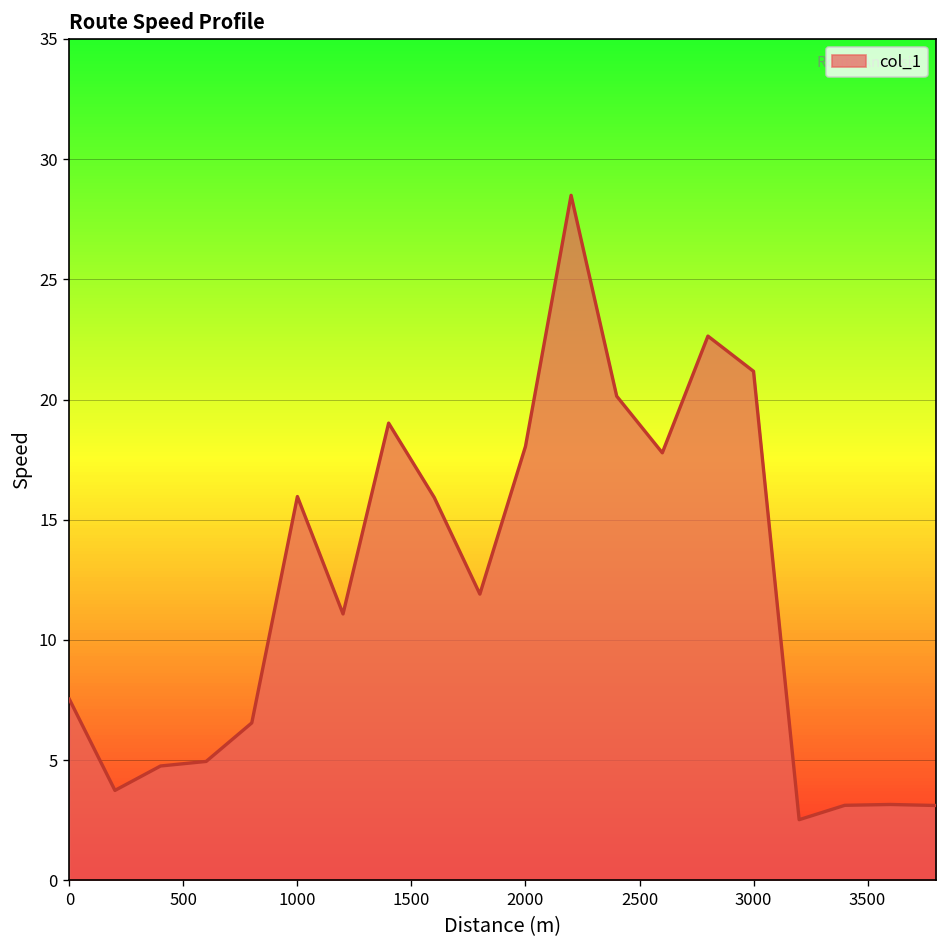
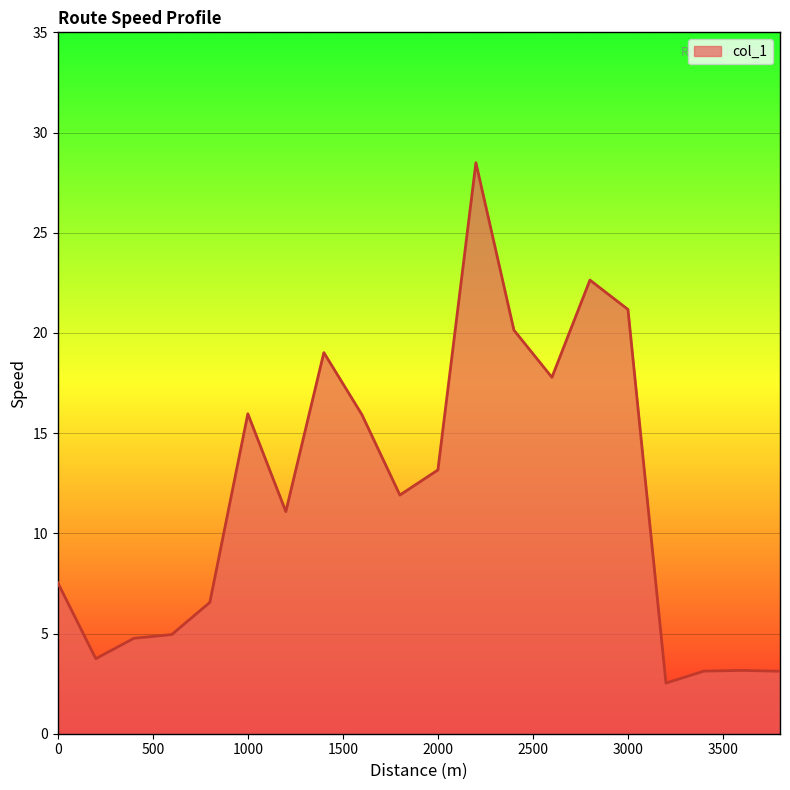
  {
    "0": 7.5,
    "1000": 16.0,
-   "2000": 18.1,
+   "2000": 13.2,
    "3000": 21.2
  }
